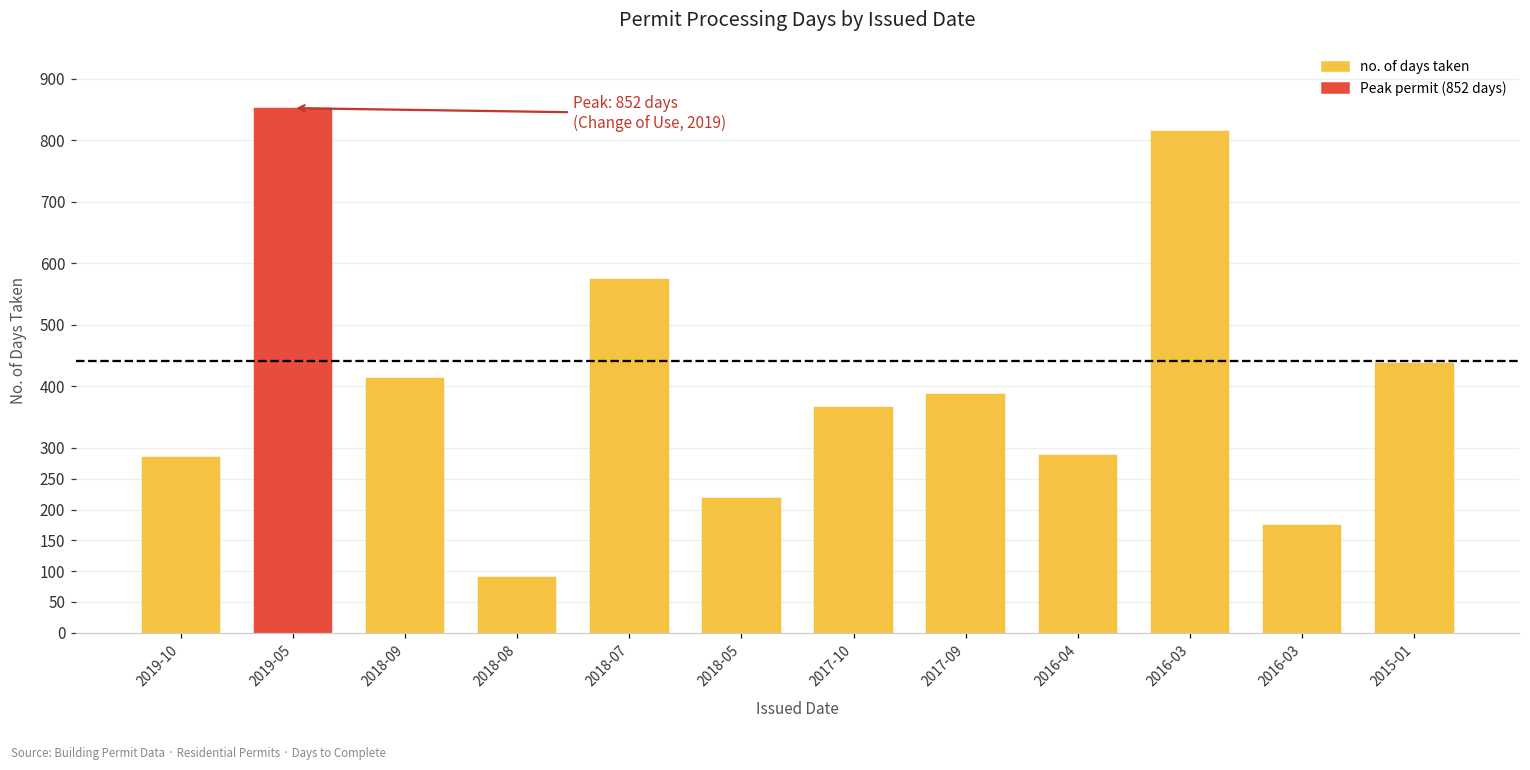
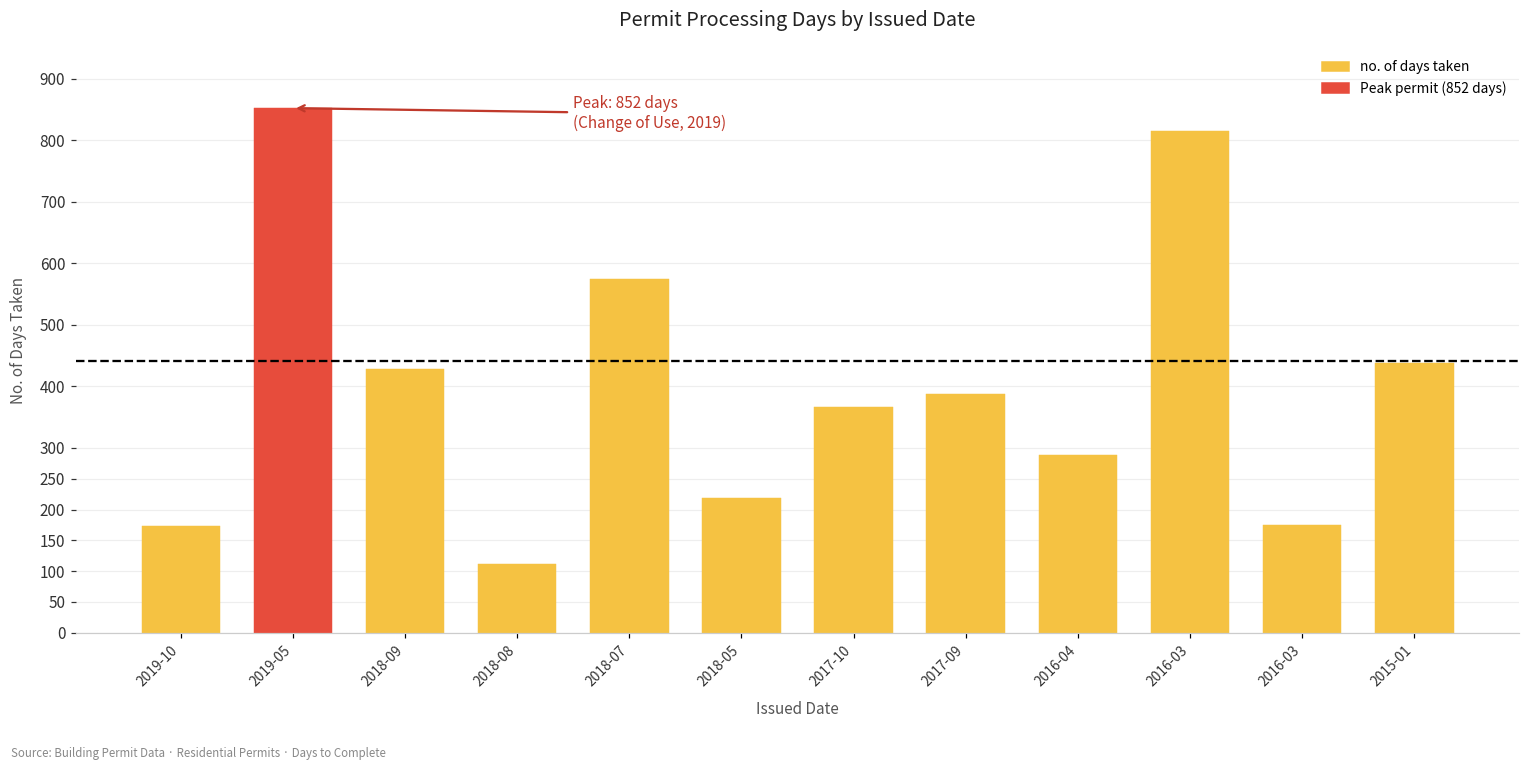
  {
-   "2019-10": 290,
-   "2018-09": 410,
-   "2018-08": 90,
+   "2019-10": 170,
+   "2018-09": 430,
+   "2018-08": 110,
    "2018-07": 580,
    "2018-05": 220,
    "2017-10": 370,
    "2017-09": 390,
    "2016-04": 290,
    "2015-01": 440
  }
